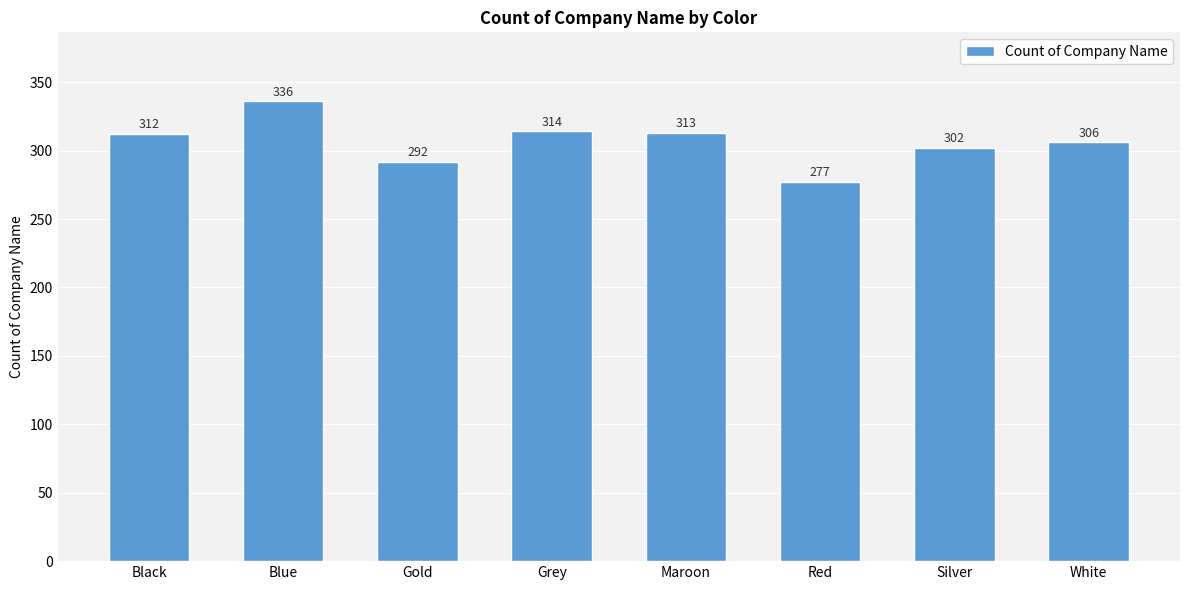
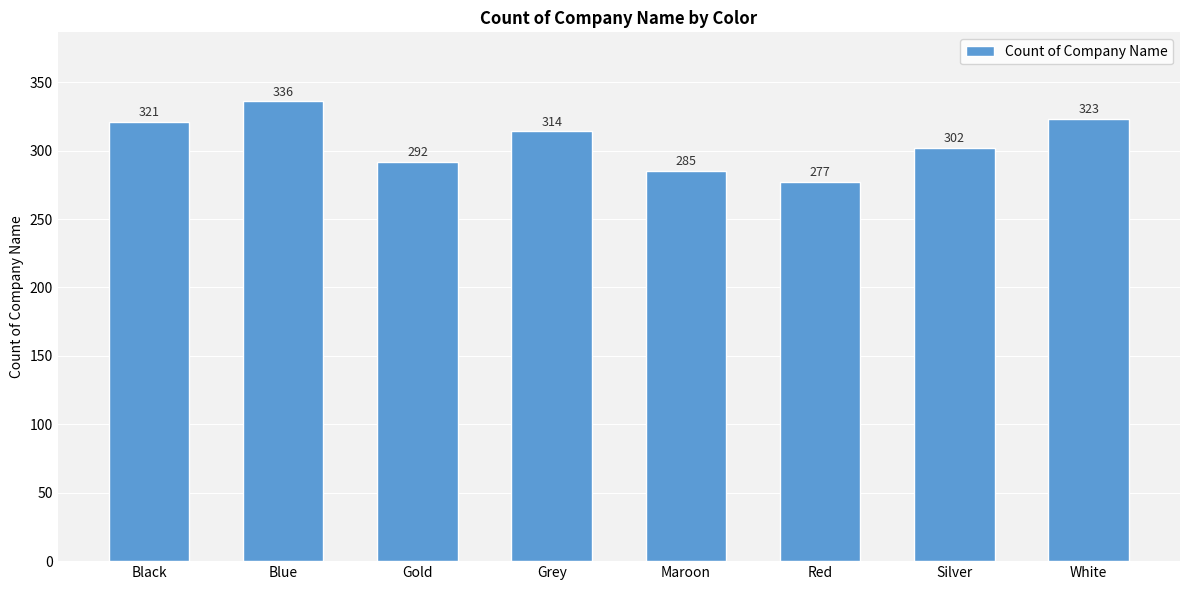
  {
-   "Black": 312,
+   "Black": 321,
    "Blue": 336,
    "Gold": 292,
    "Grey": 314,
-   "Maroon": 313,
+   "Maroon": 285,
    "Red": 277,
    "Silver": 302,
-   "White": 306
+   "White": 323
  }
